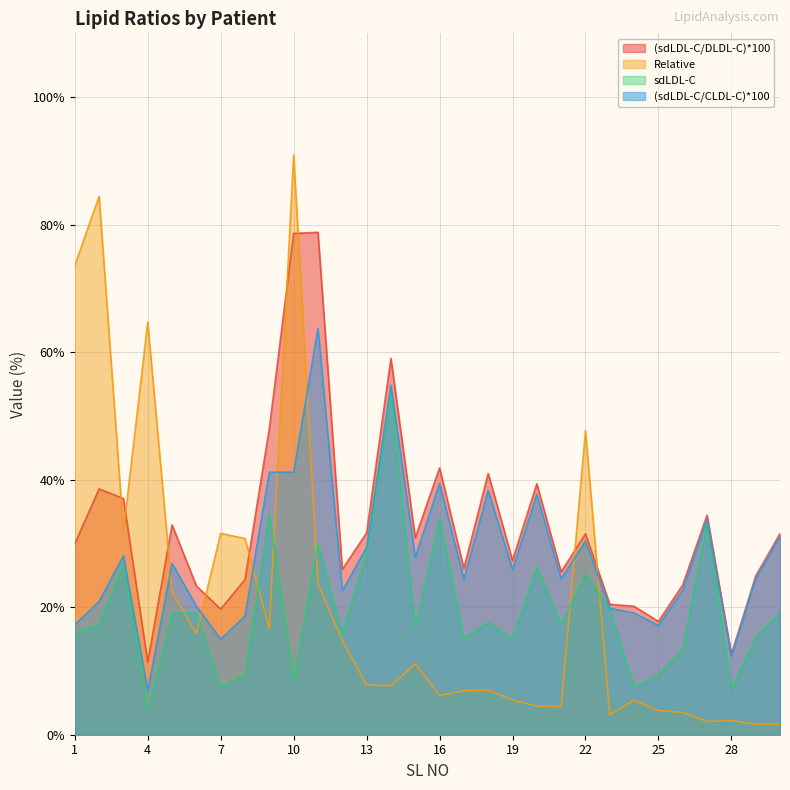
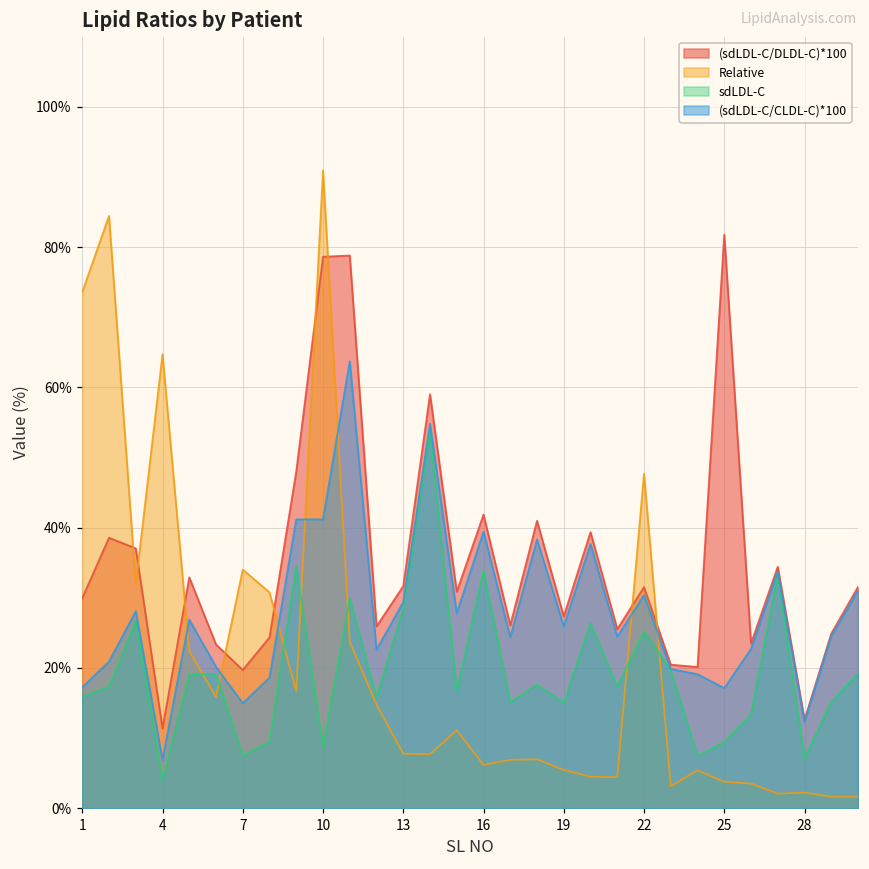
  {
    "(sdLDL-C/DLDL-C)*100": {
      "1": "30%",
      "4": "11%",
      "7": "20%",
      "10": "79%",
      "13": "32%",
      "16": "42%",
      "19": "27%",
      "22": "32%",
-     "25": "18%"
+     "25": "82%"
    },
    "Relative": {
      "1": "74%",
      "4": "65%",
-     "7": "32%",
+     "7": "34%",
      "10": "91%",
      "13": "8%",
      "16": "6%",
      "19": "5%",
      "22": "48%",
      "25": "4%",
      "28": "2%"
    },
    "sdLDL-C": {
      "1": "16%",
      "4": "4%",
      "7": "7%",
      "10": "9%",
      "13": "28%",
      "16": "34%",
      "19": "15%",
      "22": "25%",
      "25": "9%",
      "28": "7%"
    },
    "(sdLDL-C/CLDL-C)*100": {
      "1": "17%",
      "4": "7%",
      "7": "15%",
      "10": "41%",
      "13": "29%",
      "16": "39%",
      "19": "26%",
      "22": "30%",
      "25": "17%"
    }
  }
